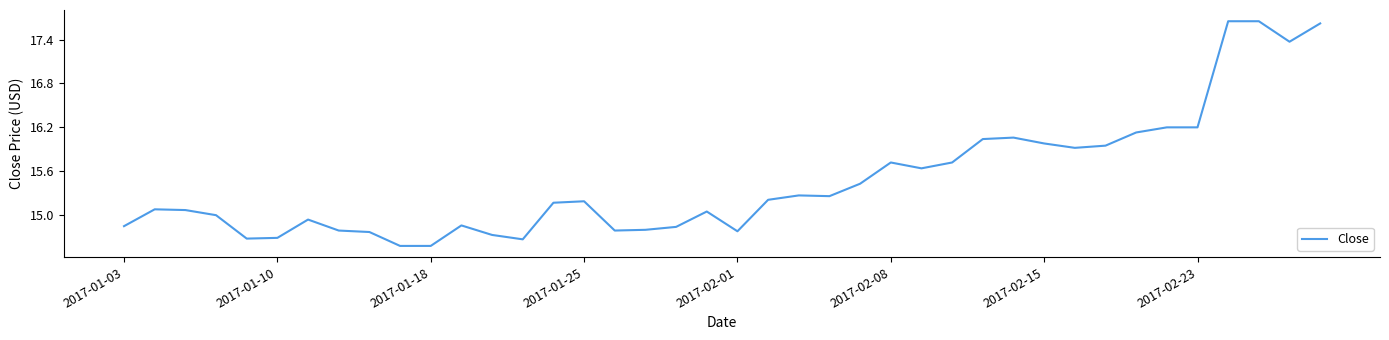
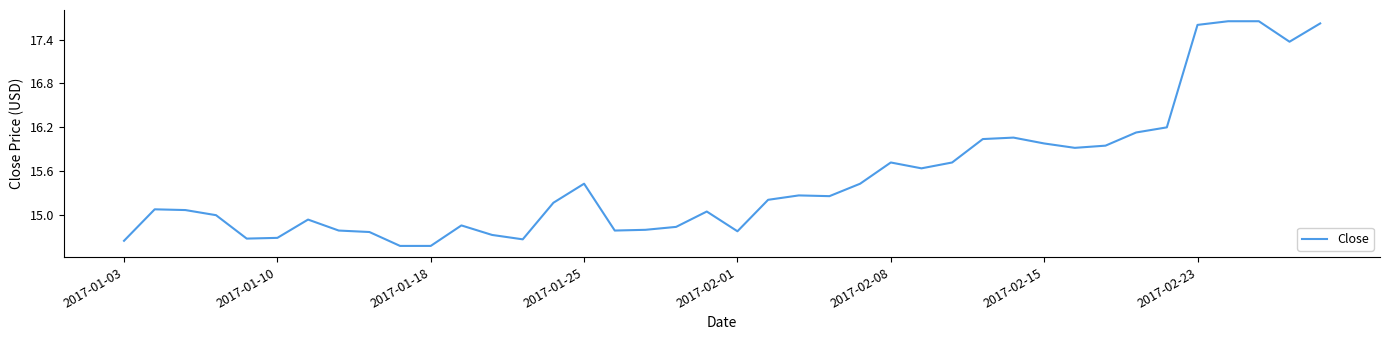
  {
-   "2017-01-03": 14.9,
+   "2017-01-03": 14.7,
    "2017-01-10": 14.7,
    "2017-01-18": 14.6,
-   "2017-01-25": 15.2,
+   "2017-01-25": 15.4,
    "2017-02-01": 14.8,
    "2017-02-08": 15.7,
    "2017-02-15": 16.0,
-   "2017-02-23": 16.2
+   "2017-02-23": 17.6
  }
